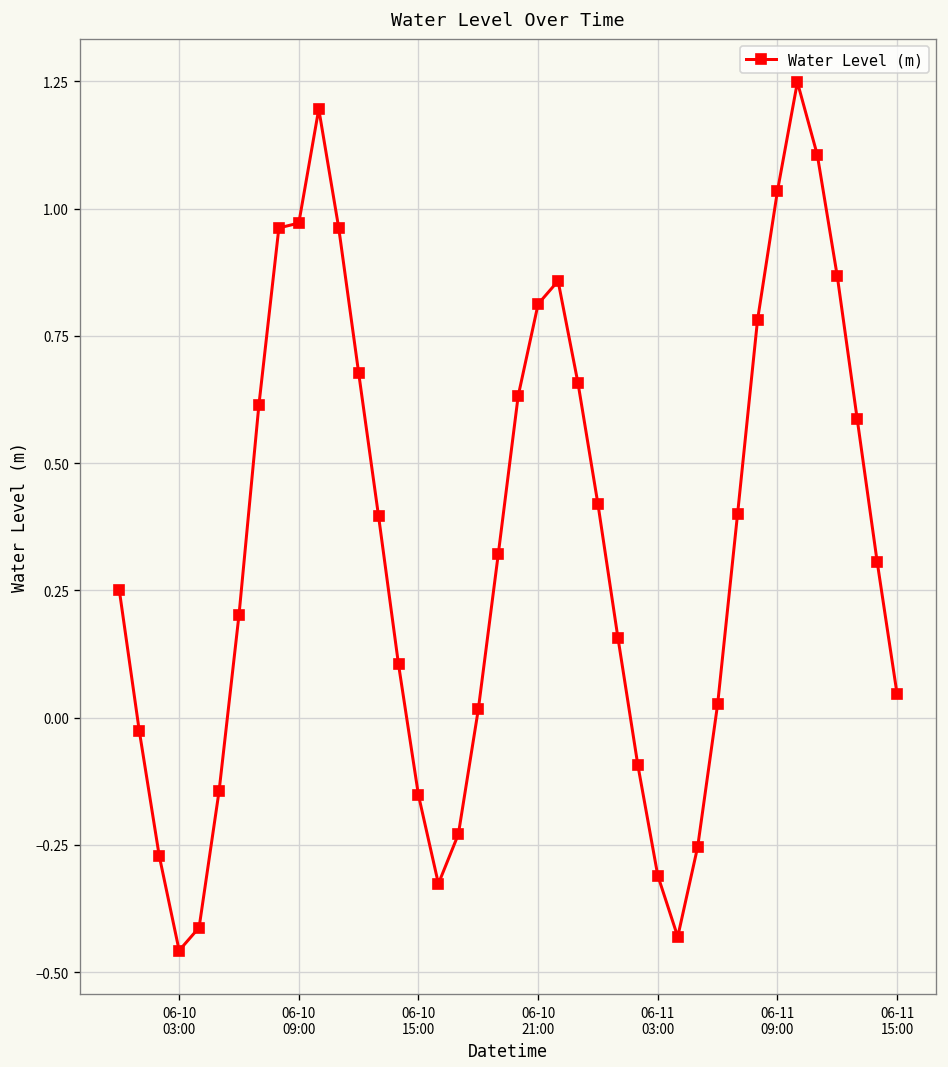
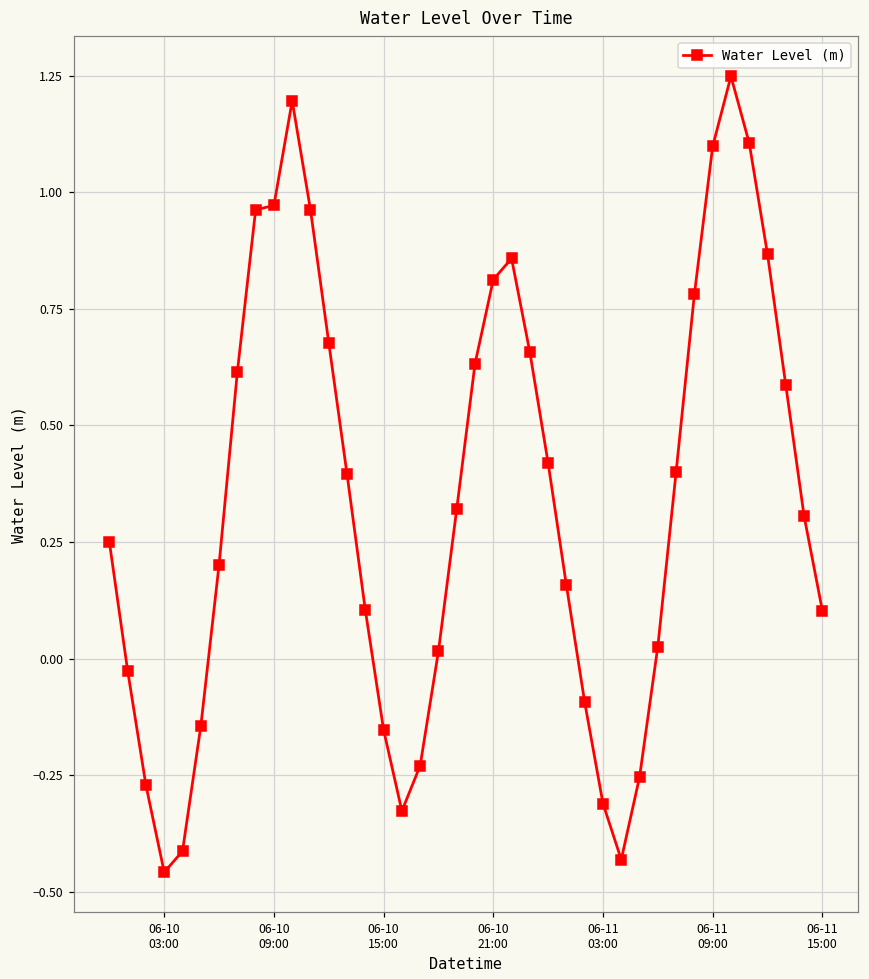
  {
    "06-10 03:00": -0.46,
    "06-10 09:00": 0.97,
    "06-10 15:00": -0.15,
    "06-10 21:00": 0.81,
    "06-11 03:00": -0.31,
-   "06-11 09:00": 1.03,
-   "06-11 15:00": 0.05
+   "06-11 09:00": 1.10,
+   "06-11 15:00": 0.10
  }
